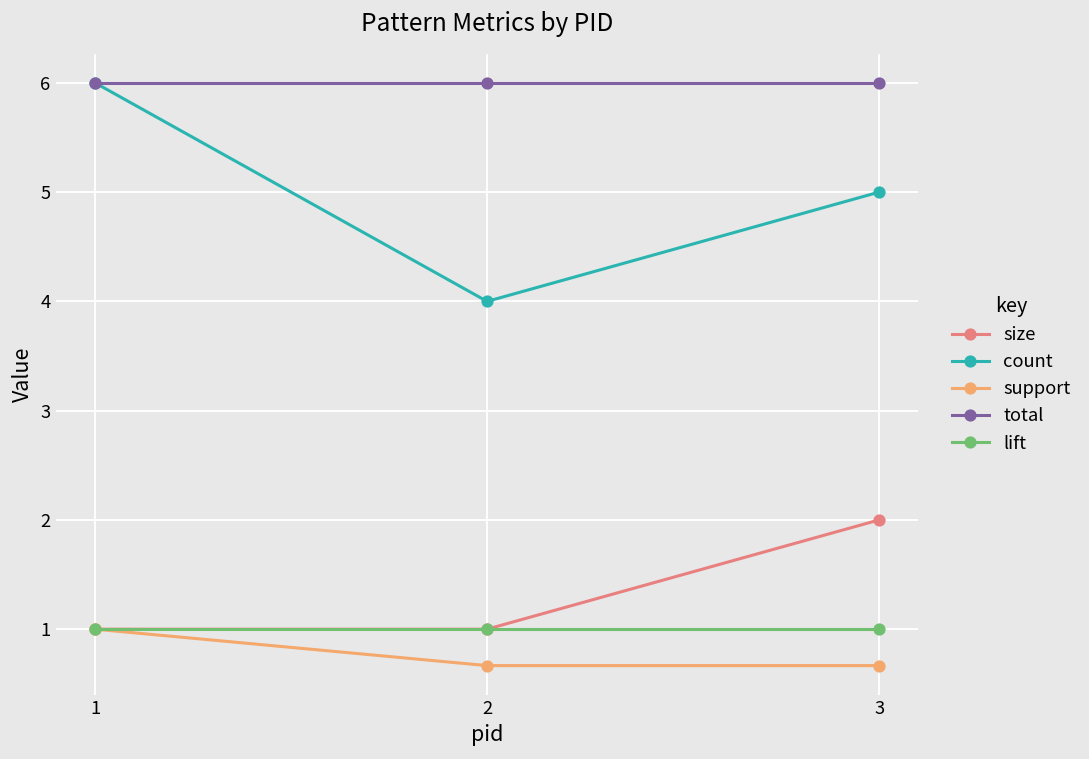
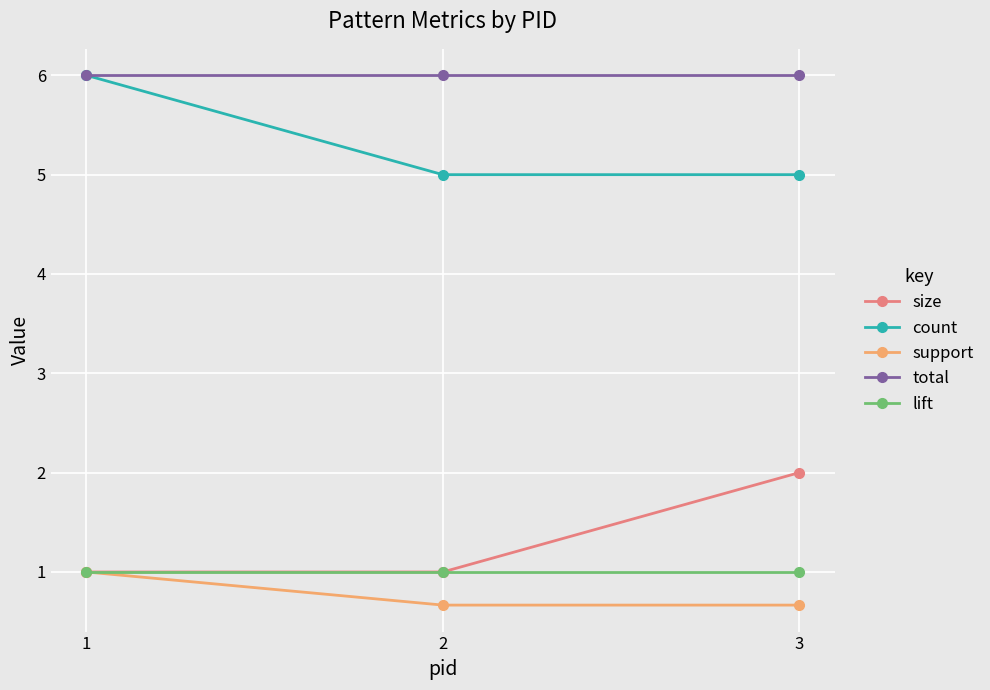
  {
    "count": {
-     "2": 4,
+     "2": 5,
      "3": 5
    },
    "total": {
      "2": 6,
      "3": 6
    },
    "lift": {
      "3": 1
    }
  }
